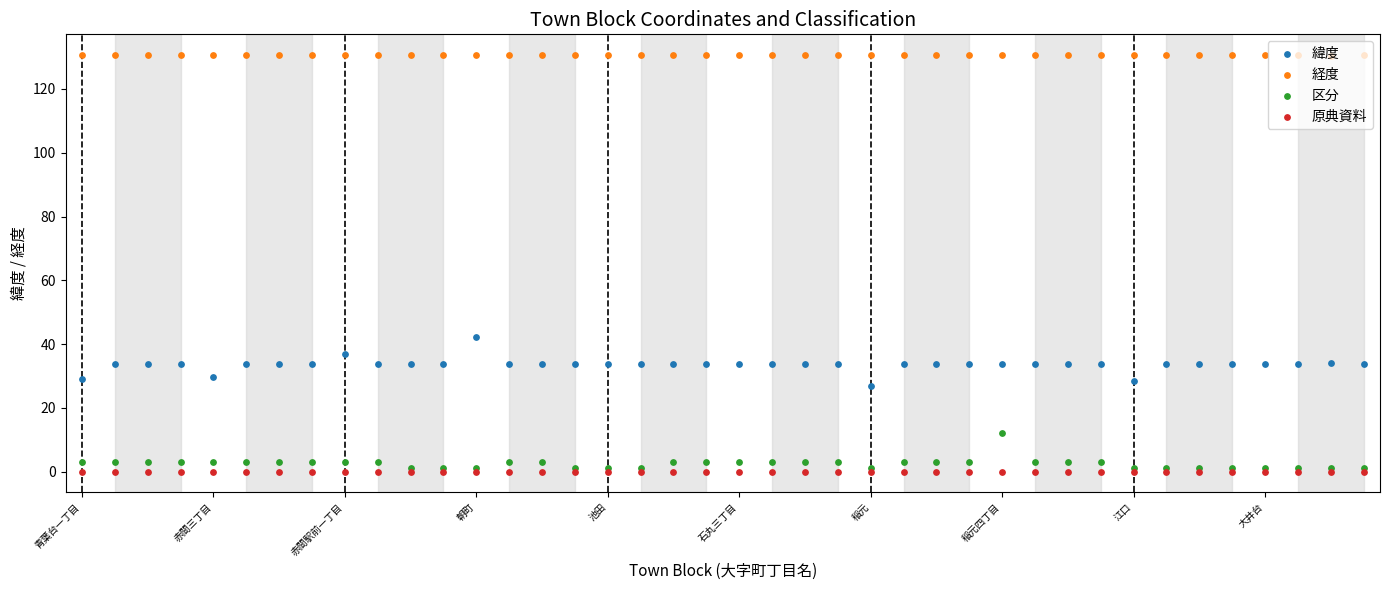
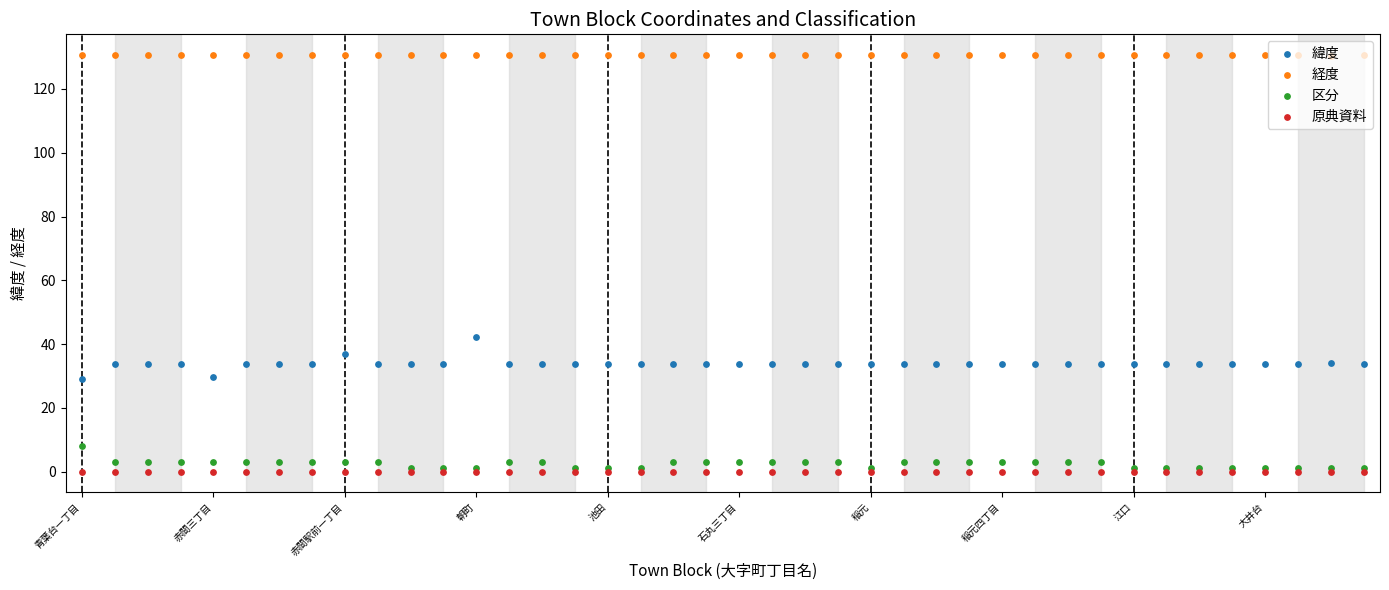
  {
    "緯度": {
-     "稲元": 27,
-     "江口": 29
+     "稲元": 34,
+     "江口": 34
    },
    "区分": {
-     "青葉台一丁目": 3,
-     "稲元四丁目": 12
+     "青葉台一丁目": 8,
+     "稲元四丁目": 3
    }
  }
